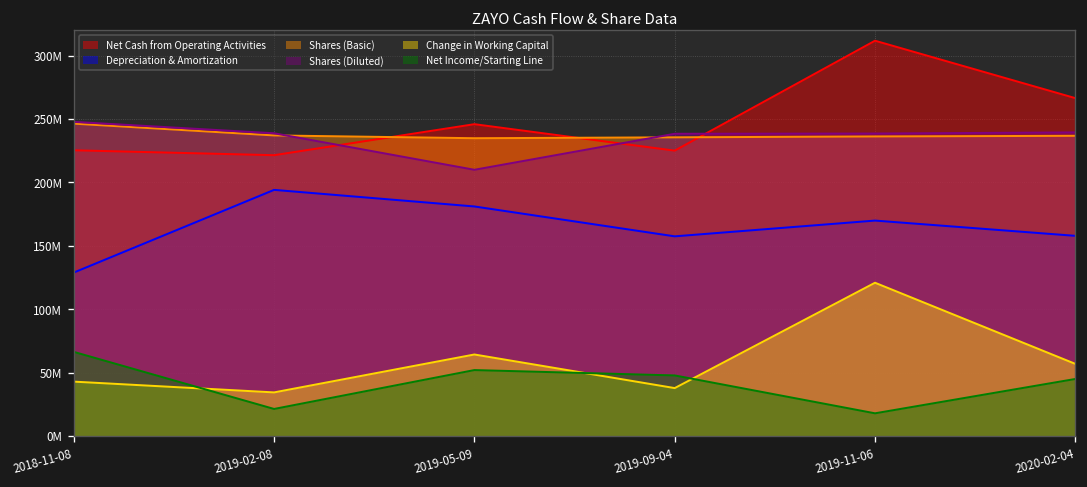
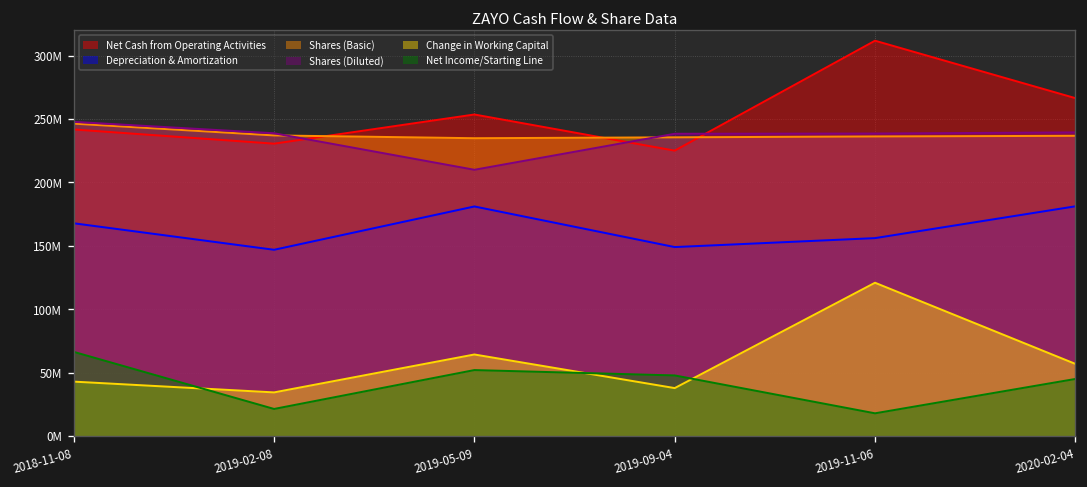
  {
    "Net Cash from Operating Activities": {
-     "2018-11-08": 225000000,
-     "2019-02-08": 222000000,
-     "2019-05-09": 246000000,
+     "2018-11-08": 242000000,
+     "2019-02-08": 231000000,
+     "2019-05-09": 254000000,
      "2019-09-04": 225000000,
      "2019-11-06": 312000000,
      "2020-02-04": 267000000
    },
    "Depreciation & Amortization": {
-     "2018-11-08": 129000000,
-     "2019-02-08": 194000000,
+     "2018-11-08": 168000000,
+     "2019-02-08": 147000000,
      "2019-05-09": 181000000,
-     "2019-09-04": 158000000,
-     "2019-11-06": 170000000,
-     "2020-02-04": 158000000
+     "2019-09-04": 149000000,
+     "2019-11-06": 156000000,
+     "2020-02-04": 181000000
    },
    "Shares (Diluted)": {
      "2019-05-09": 210000000,
      "2019-09-04": 238000000,
      "2020-02-04": 240000000
    },
    "Net Income/Starting Line": {
      "2018-11-08": 66000000,
      "2019-02-08": 21000000,
      "2019-05-09": 52000000,
      "2019-09-04": 48000000,
      "2019-11-06": 18000000,
      "2020-02-04": 45000000
    }
  }
